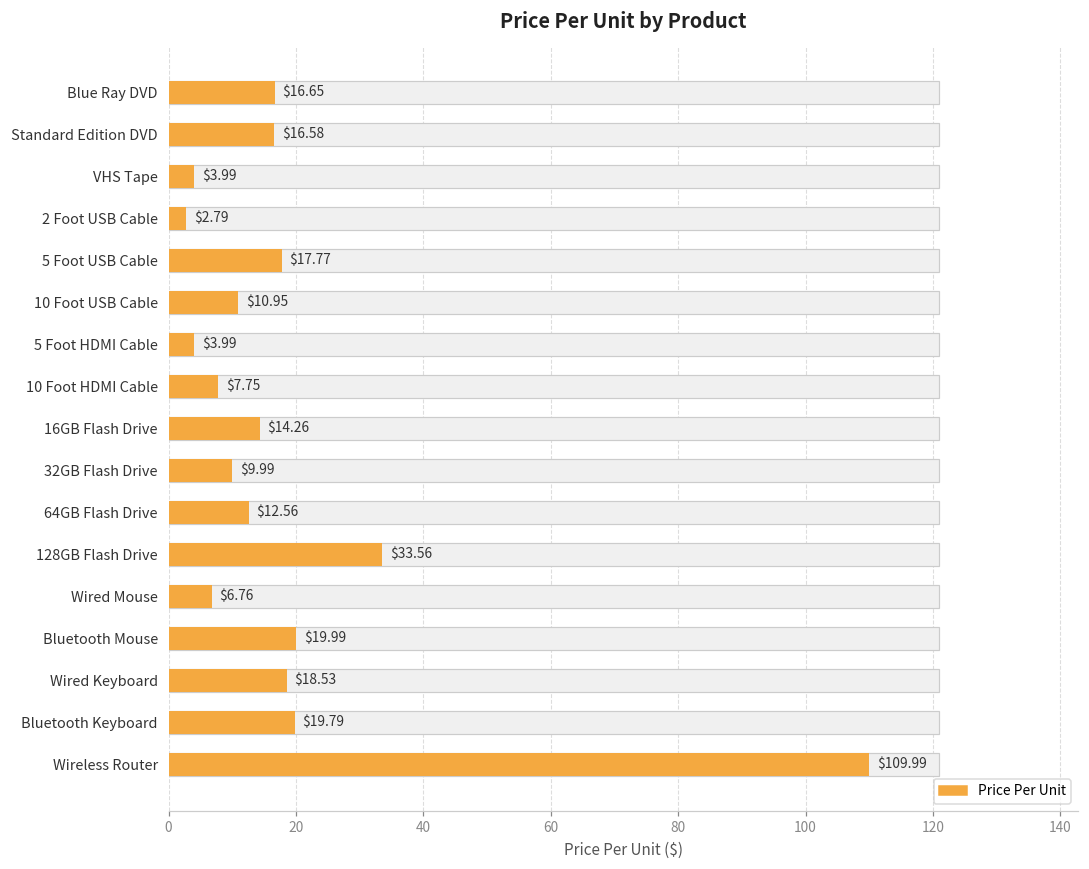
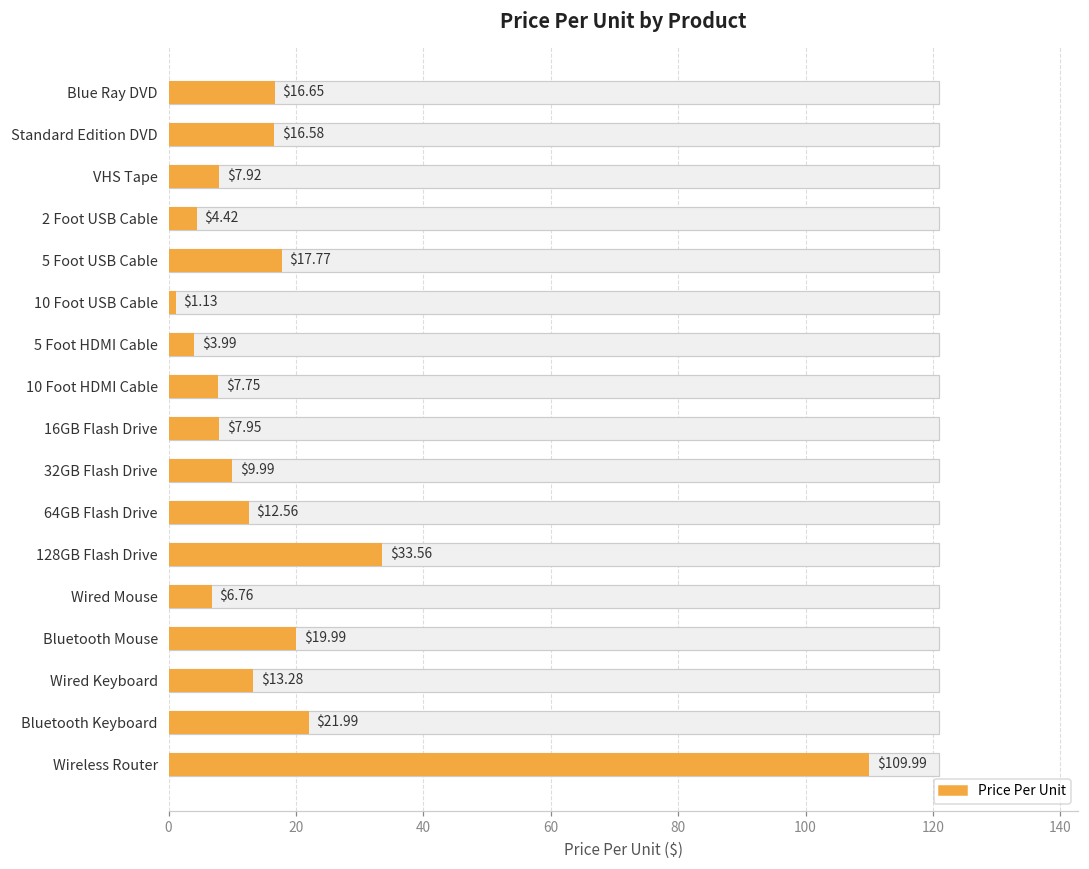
  {
    "Price Per Unit": {
-     "VHS Tape": "$3.99",
-     "2 Foot USB Cable": "$2.79",
-     "10 Foot USB Cable": "$10.95",
-     "16GB Flash Drive": "$14.26",
-     "Wired Keyboard": "$18.53",
-     "Bluetooth Keyboard": "$19.79"
+     "VHS Tape": "$7.92",
+     "2 Foot USB Cable": "$4.42",
+     "10 Foot USB Cable": "$1.13",
+     "16GB Flash Drive": "$7.95",
+     "Wired Keyboard": "$13.28",
+     "Bluetooth Keyboard": "$21.99"
    }
  }
